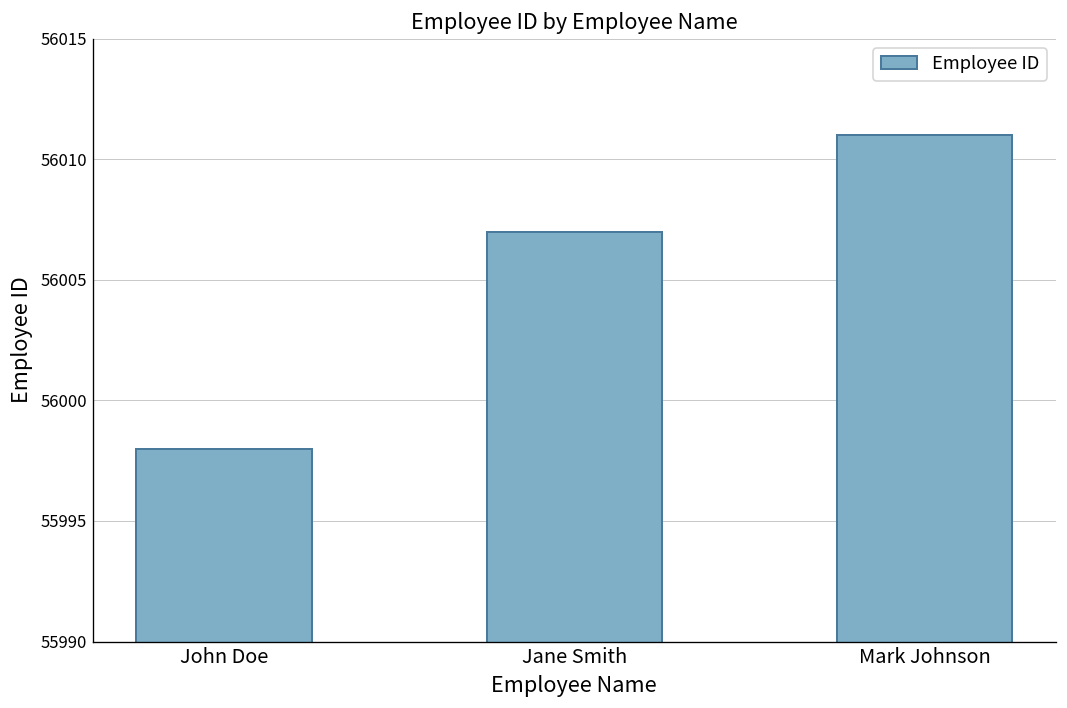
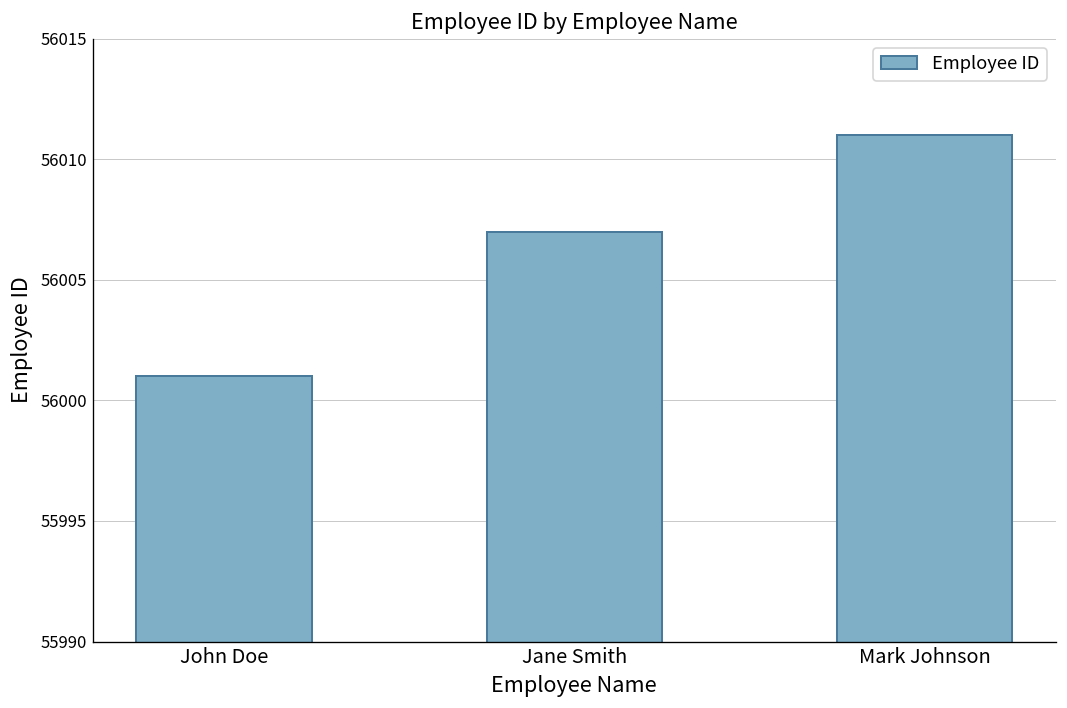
  {
-   "John Doe": 55998,
+   "John Doe": 56001,
    "Jane Smith": 56007,
    "Mark Johnson": 56011
  }
